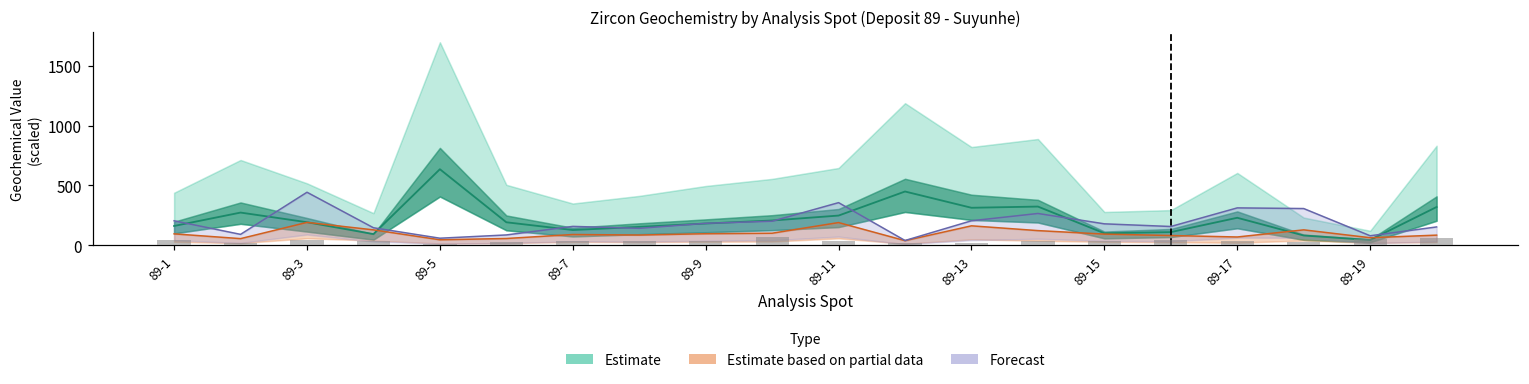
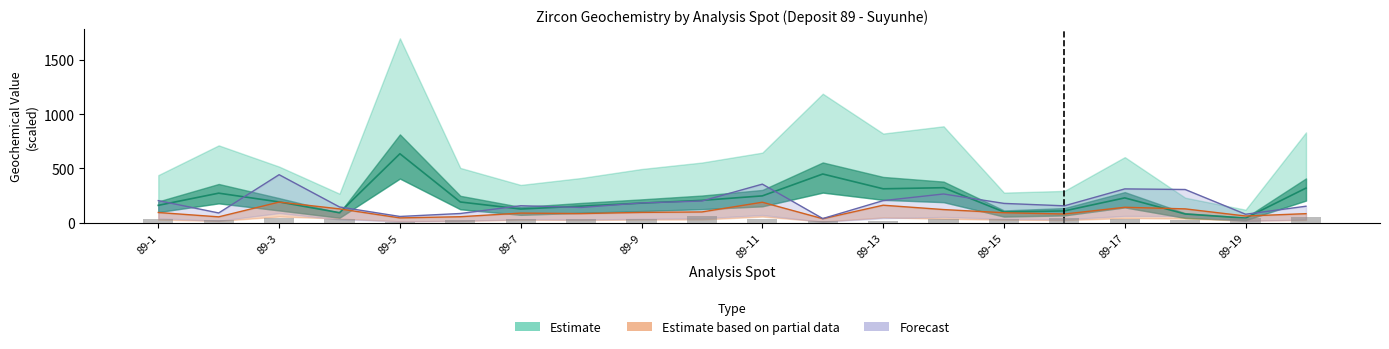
  {
    "Estimate based on partial data": {
      "89-1": 90,
      "89-7": 90,
      "89-9": 100,
      "89-11": 190,
      "89-13": 160,
-     "89-17": 70
+     "89-17": 140
    }
  }
